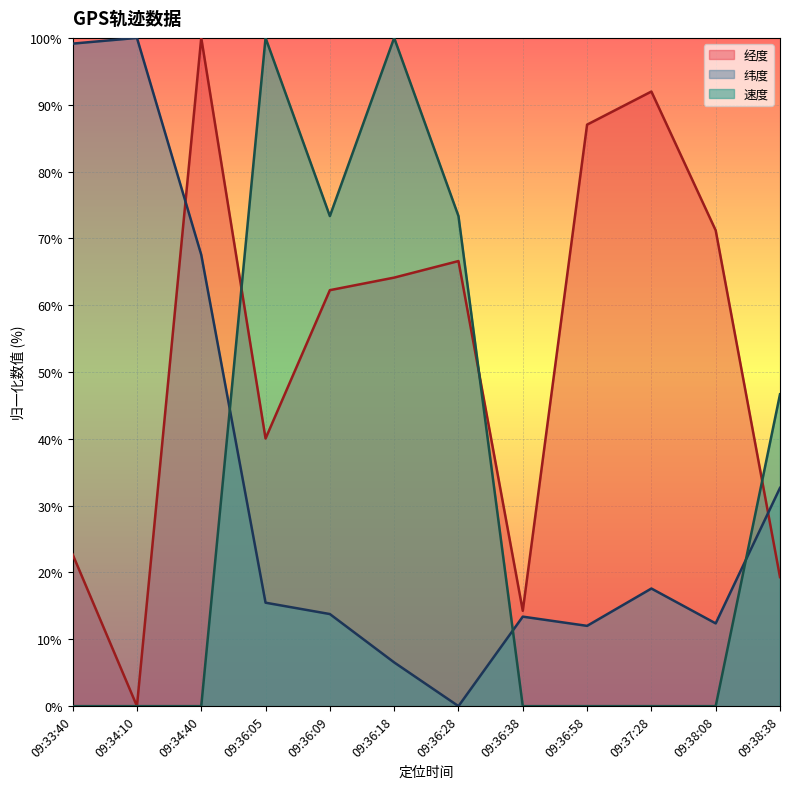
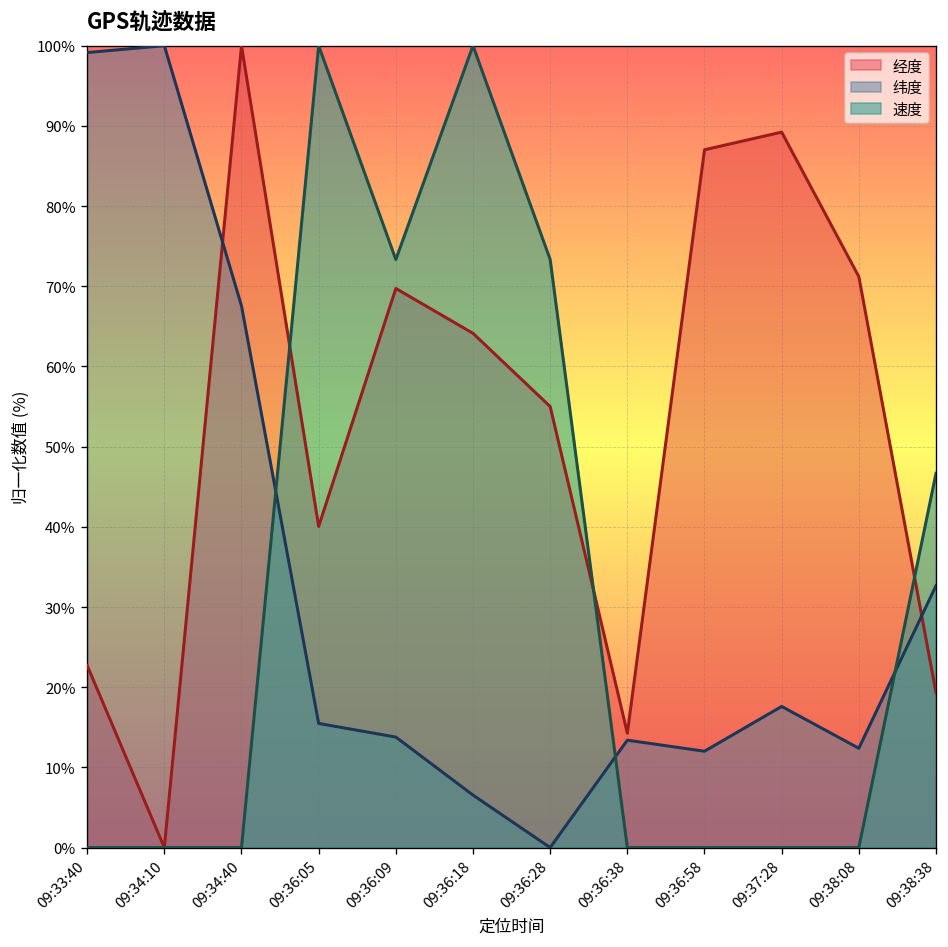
  {
    "经度": {
      "09:33:40": "23%",
      "09:34:40": "100%",
      "09:36:05": "40%",
-     "09:36:09": "62%",
+     "09:36:09": "70%",
      "09:36:18": "64%",
-     "09:36:28": "67%",
+     "09:36:28": "55%",
      "09:36:38": "14%",
      "09:36:58": "87%",
-     "09:37:28": "92%",
+     "09:37:28": "89%",
      "09:38:08": "71%",
      "09:38:38": "19%"
    }
  }
